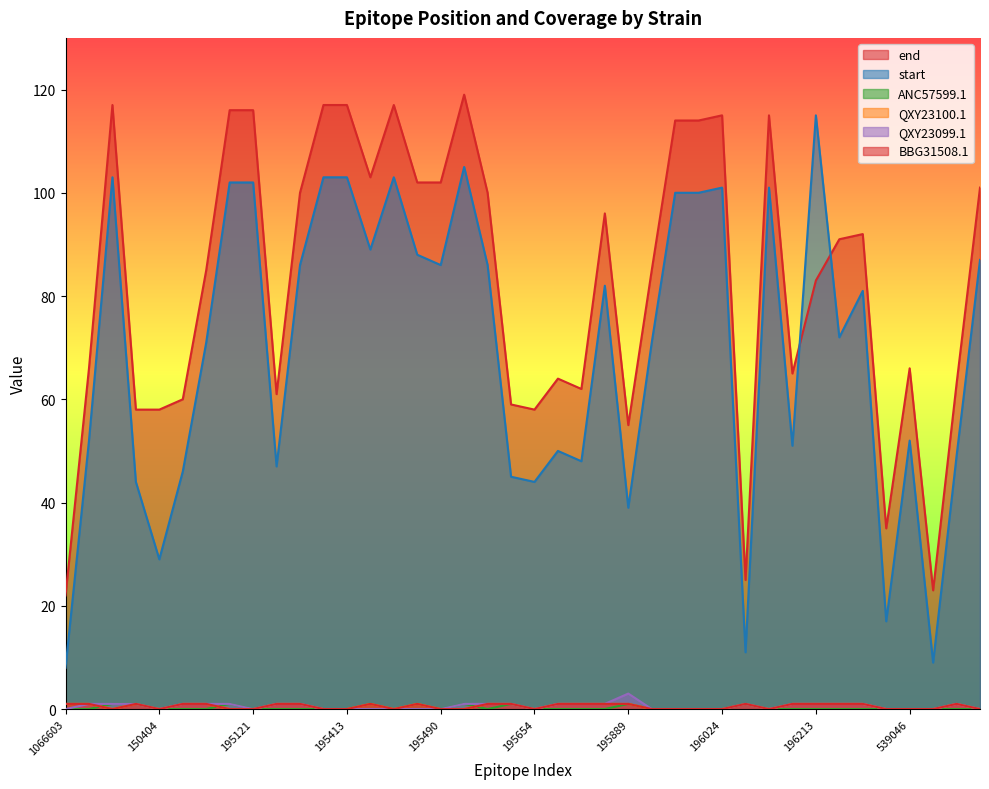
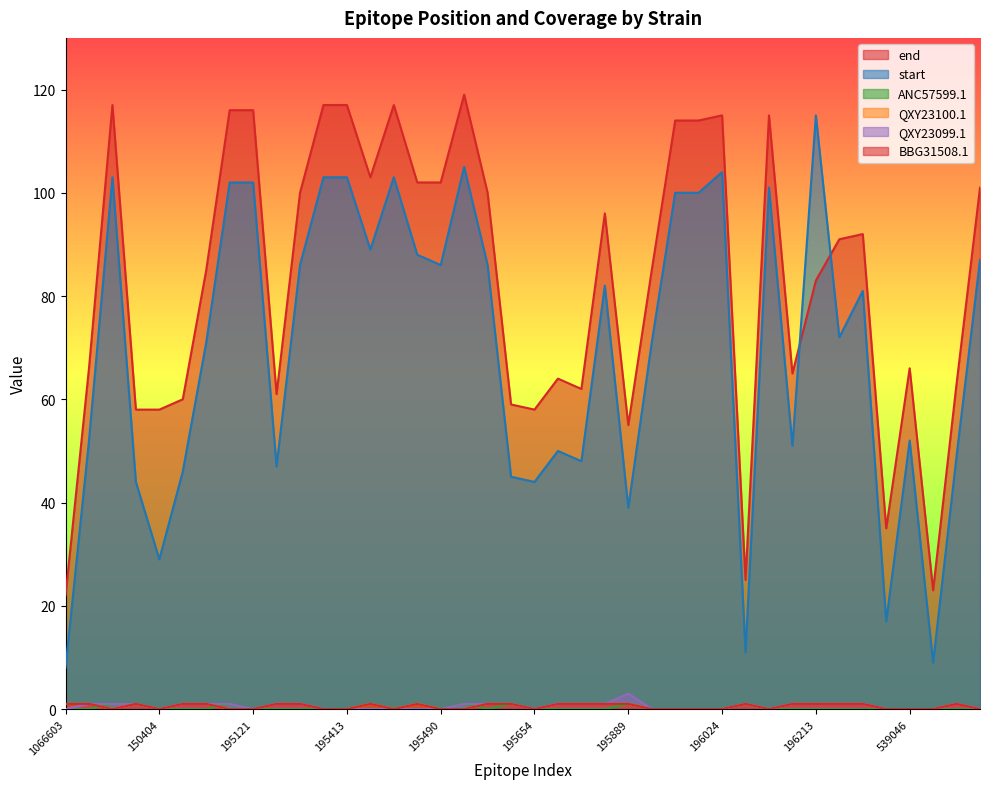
  {
    "start": {
      "1066603": 8,
      "150404": 29,
      "195121": 102,
      "195413": 103,
      "195490": 86,
      "195654": 44,
      "195889": 39,
-     "196024": 101,
+     "196024": 104,
      "196213": 115,
      "539046": 52
    },
    "ANC57599.1": {
      "196213": 0
    },
    "QXY23099.1": {
      "195889": 3
    }
  }
